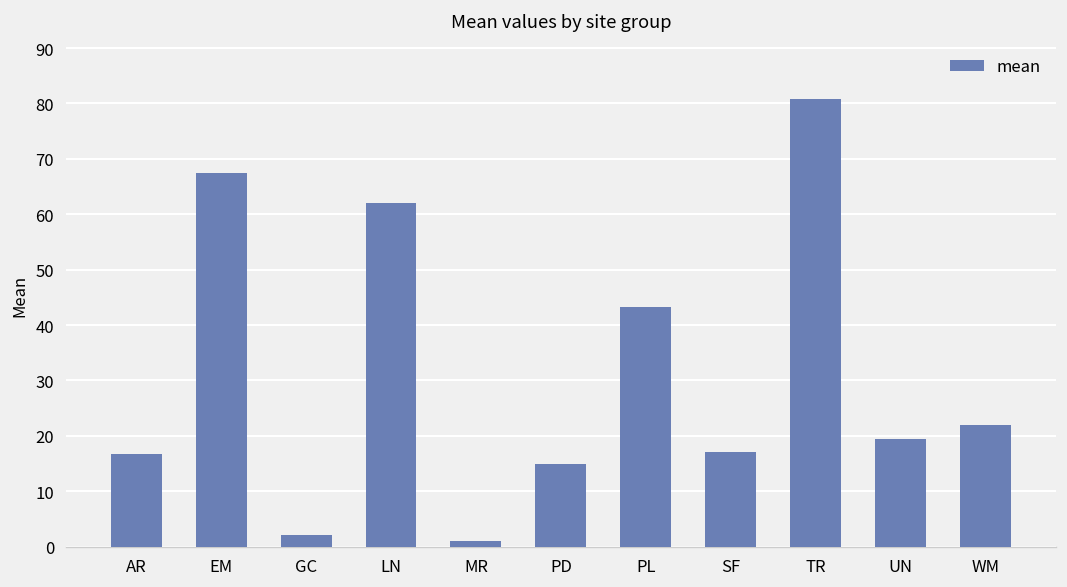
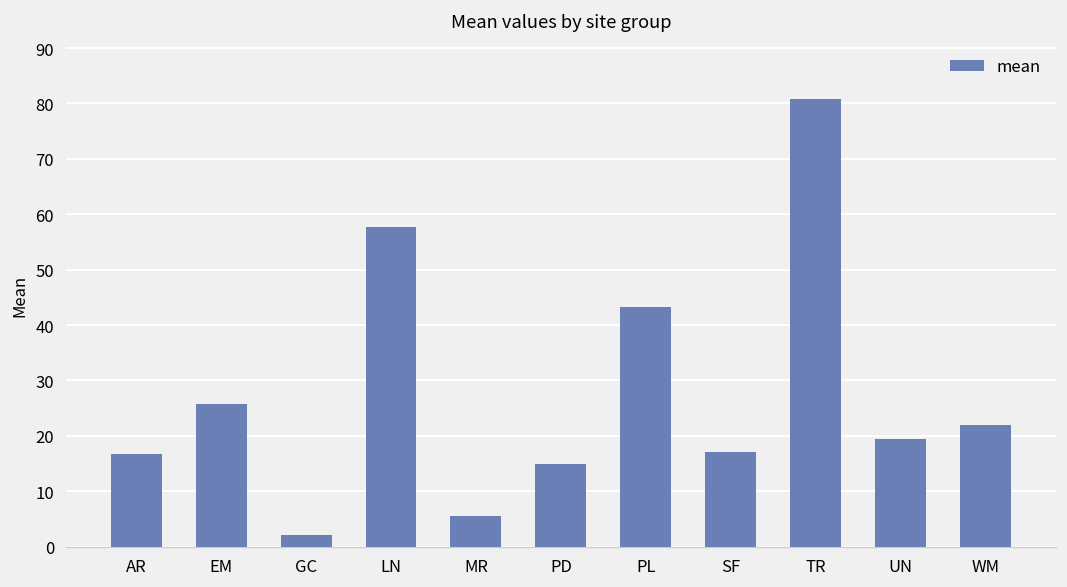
  {
    "AR": 17,
-   "EM": 67,
+   "EM": 26,
    "GC": 2,
-   "LN": 62,
-   "MR": 1,
+   "LN": 58,
+   "MR": 5,
    "PD": 15,
    "PL": 43,
    "SF": 17,
    "TR": 81,
    "UN": 19,
    "WM": 22
  }
